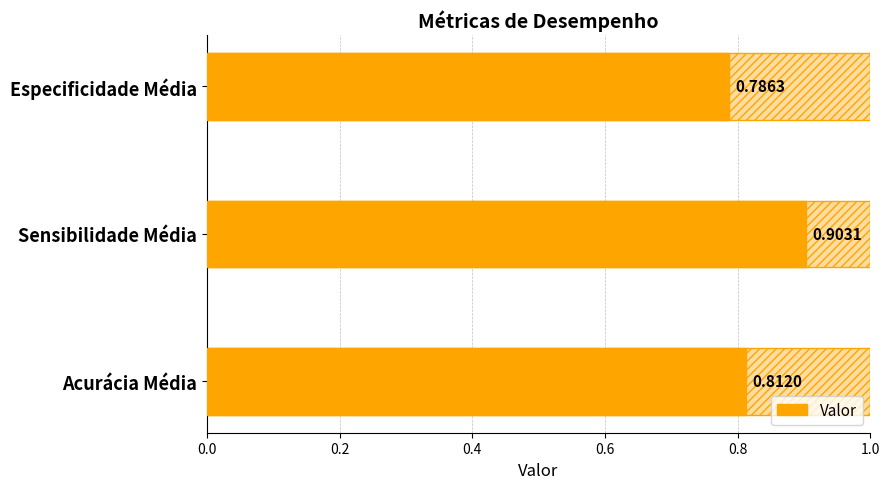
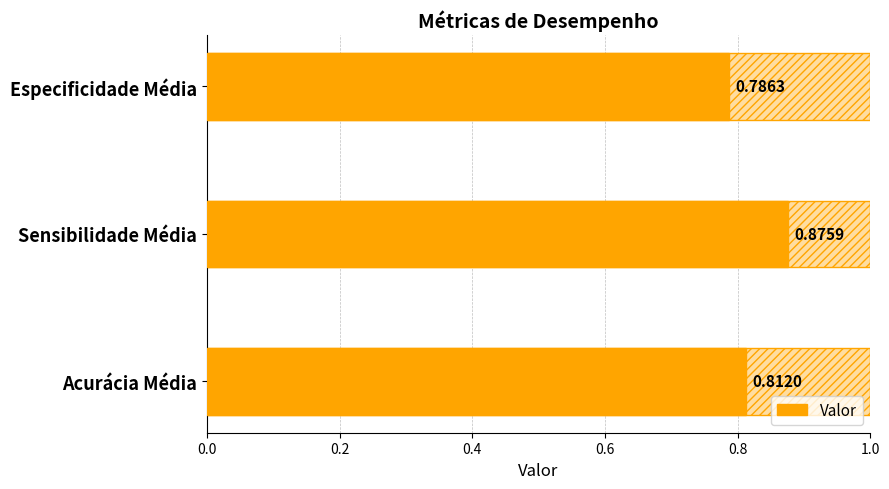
  {
    "Valor": {
-     "Sensibilidade Média": 0.9031
+     "Sensibilidade Média": 0.8759
    }
  }
